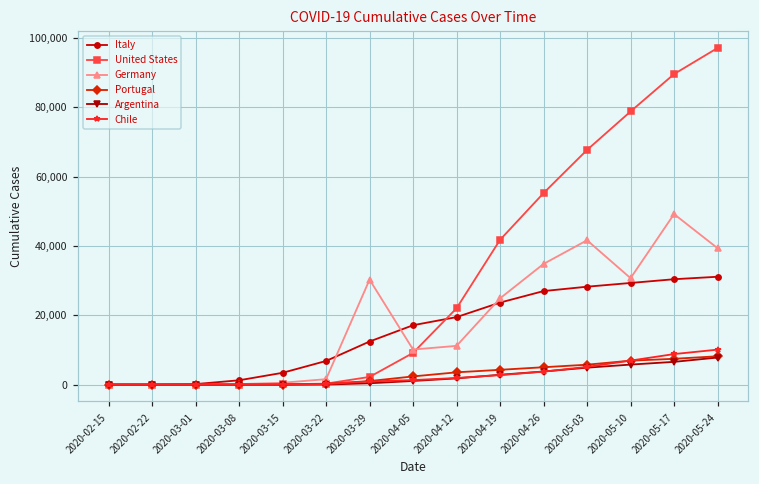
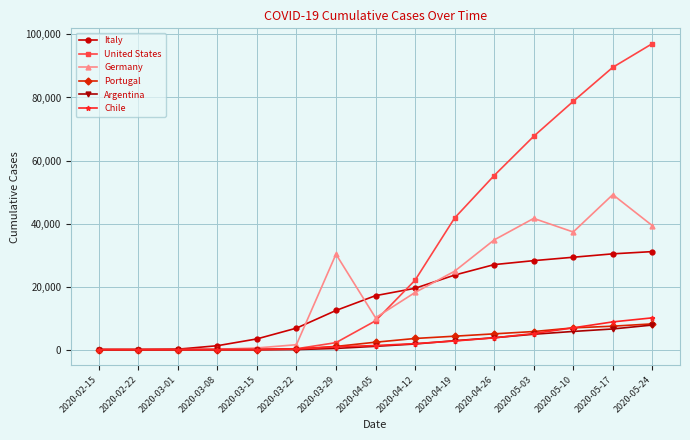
  {
    "Germany": {
      "2020-03-22": "2,000",
      "2020-03-29": "30,000",
      "2020-04-05": "10,000",
-     "2020-04-12": "11,000",
+     "2020-04-12": "18,000",
      "2020-04-19": "25,000",
      "2020-04-26": "35,000",
      "2020-05-03": "42,000",
-     "2020-05-10": "31,000",
+     "2020-05-10": "37,000",
      "2020-05-17": "49,000",
      "2020-05-24": "39,000"
    }
  }
